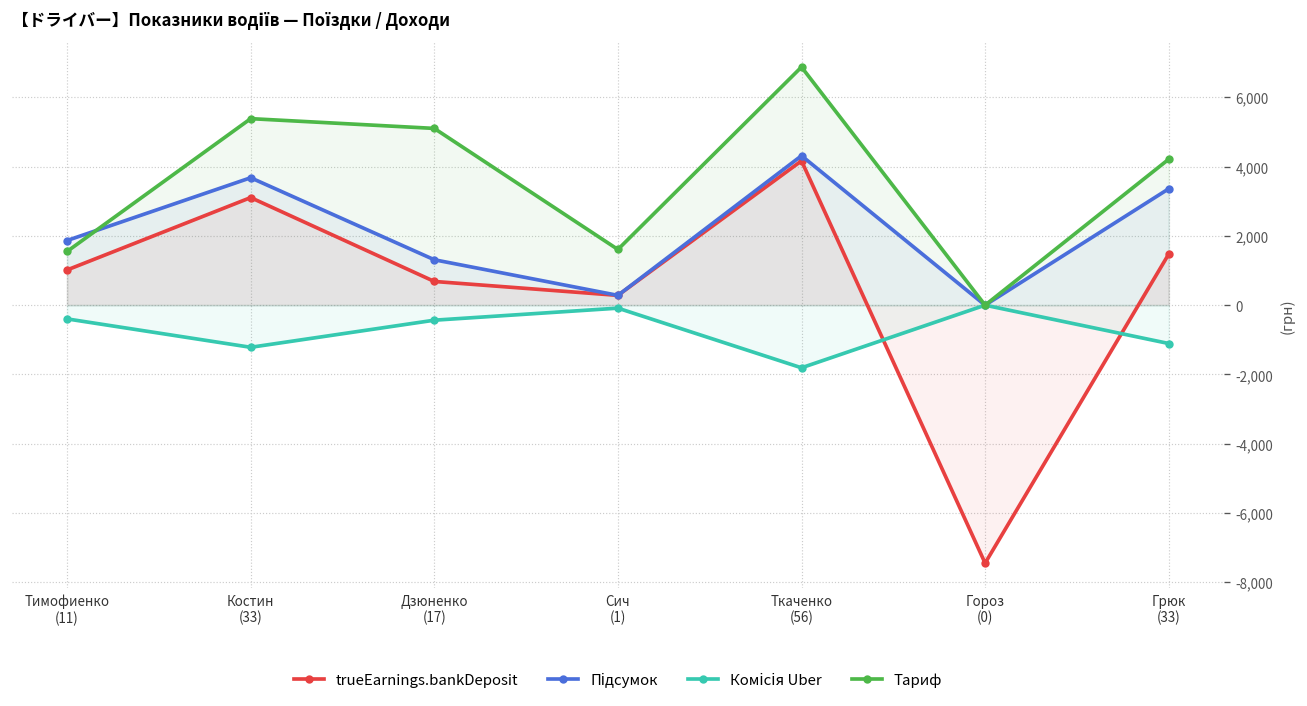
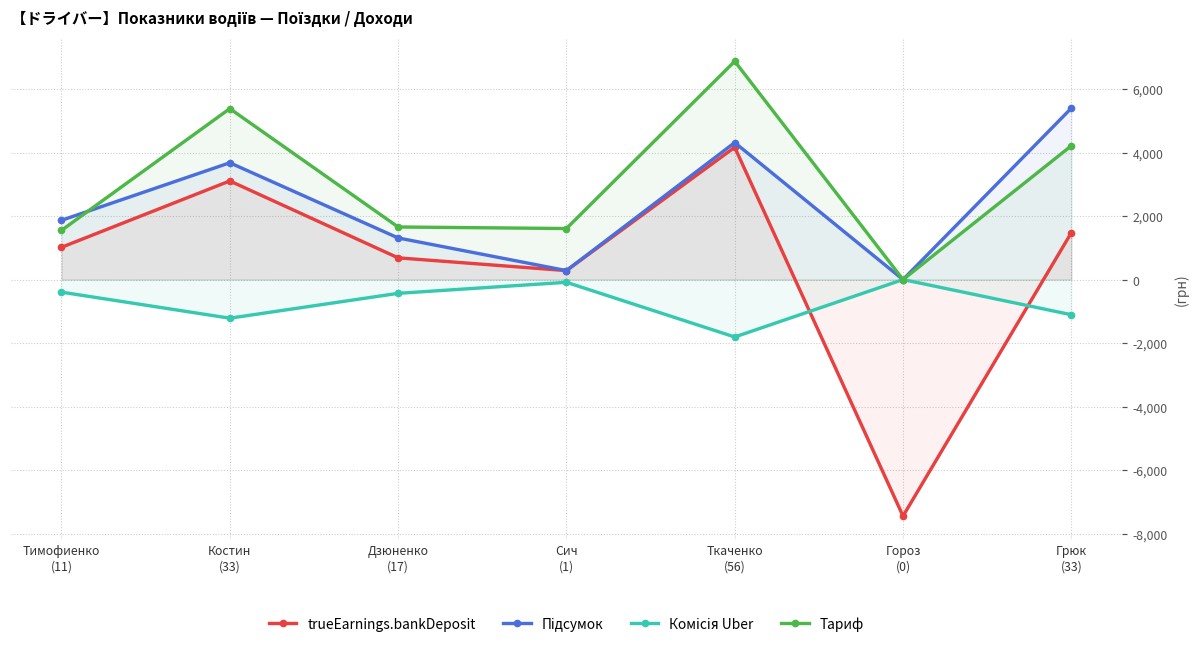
  {
    "Підсумок": {
      "Тимофиенко (11)": "1,900",
      "Костин (33)": "3,700",
      "Дзюненко (17)": "1,300",
      "Ткаченко (56)": "4,300",
-     "Грюк (33)": "3,400"
+     "Грюк (33)": "5,400"
    },
    "Тариф": {
      "Тимофиенко (11)": "1,500",
      "Костин (33)": "5,400",
-     "Дзюненко (17)": "5,100",
+     "Дзюненко (17)": "1,700",
      "Сич (1)": "1,600",
      "Ткаченко (56)": "6,900",
      "Грюк (33)": "4,200"
    }
  }
